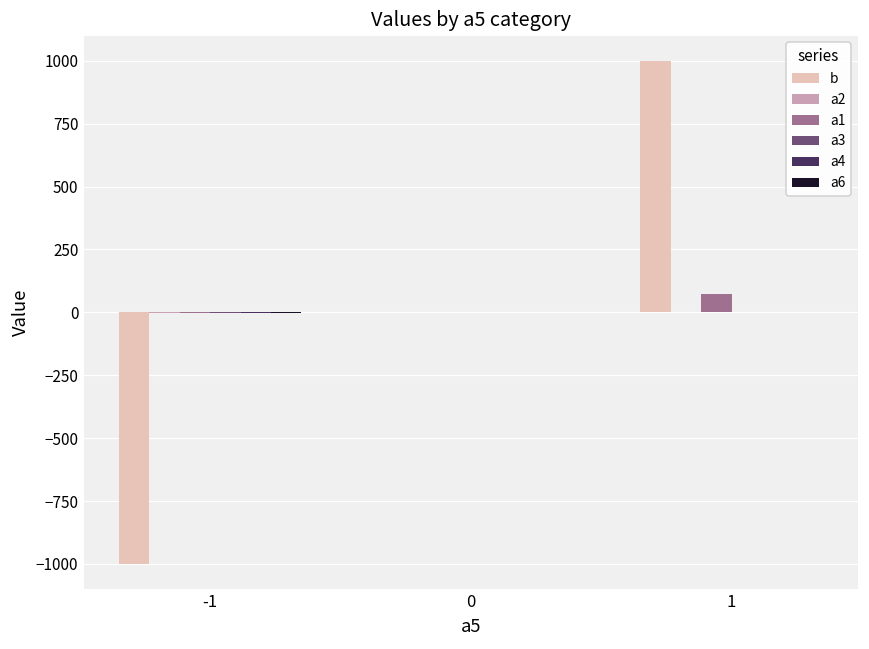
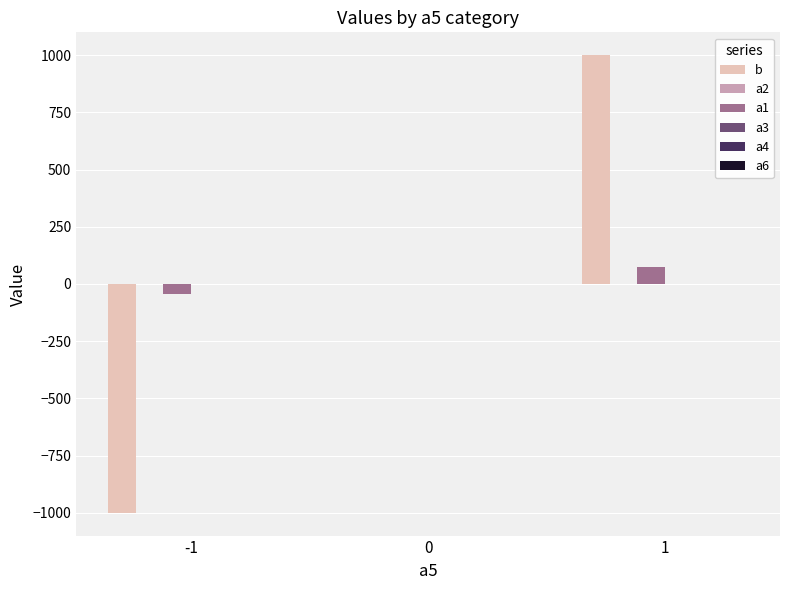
  {
    "a1": {
-     "-1": 0,
+     "-1": -40,
      "1": 70
    },
    "a6": {
      "0": 0
    }
  }
